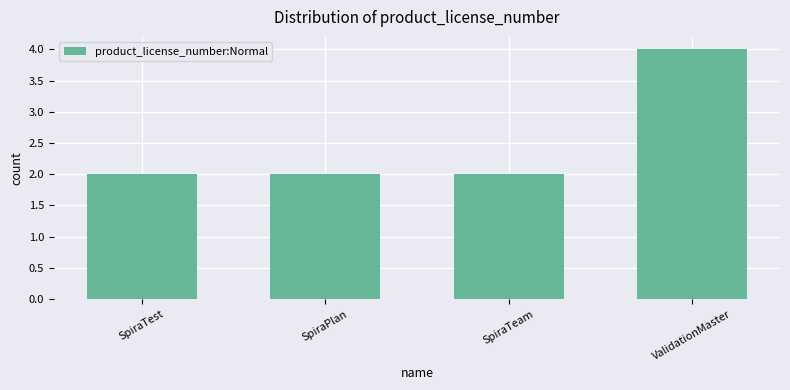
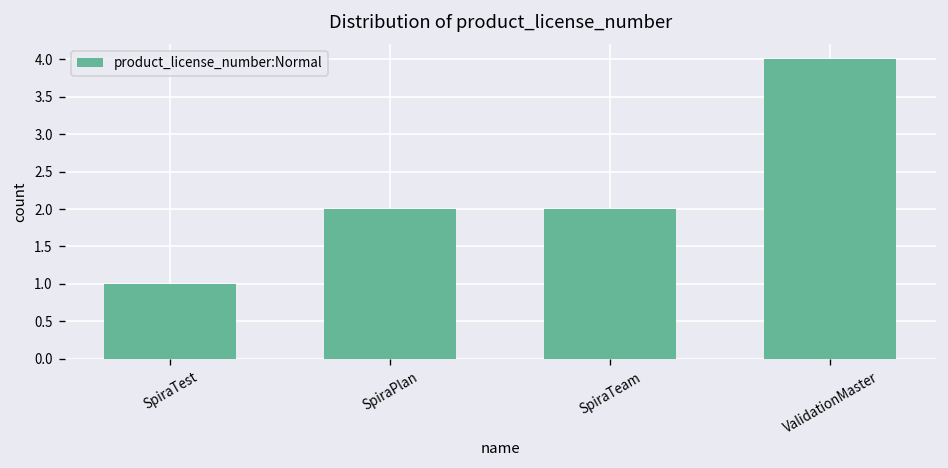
  {
-   "SpiraTest": 2,
+   "SpiraTest": 1,
    "SpiraPlan": 2,
    "SpiraTeam": 2,
    "ValidationMaster": 4
  }
